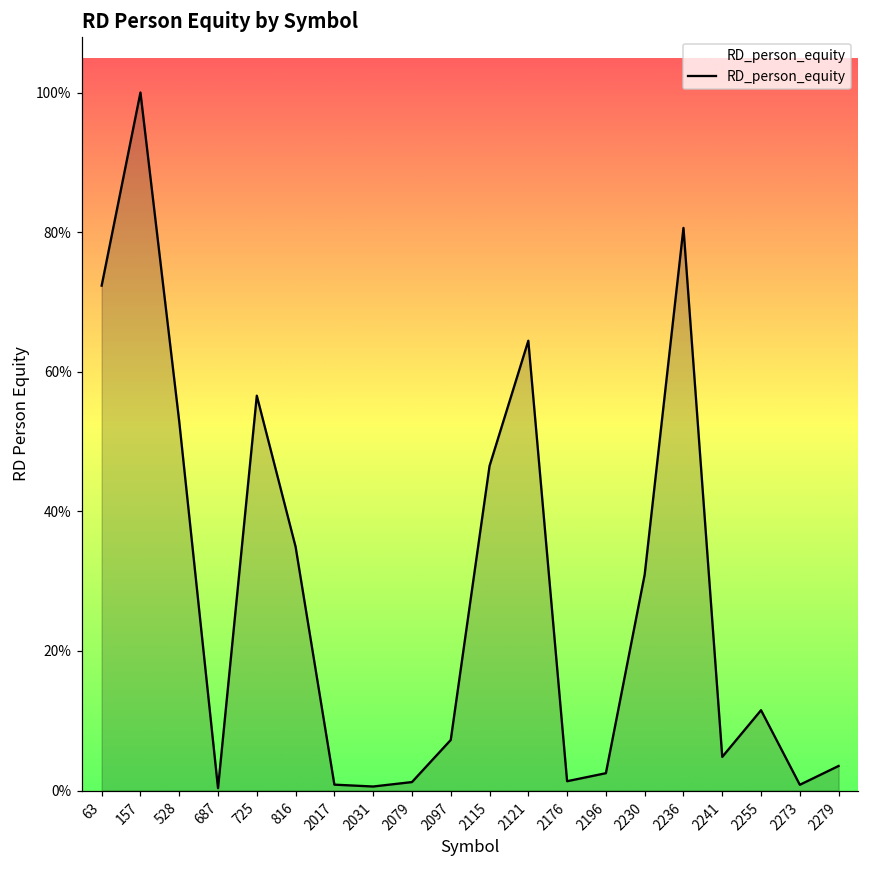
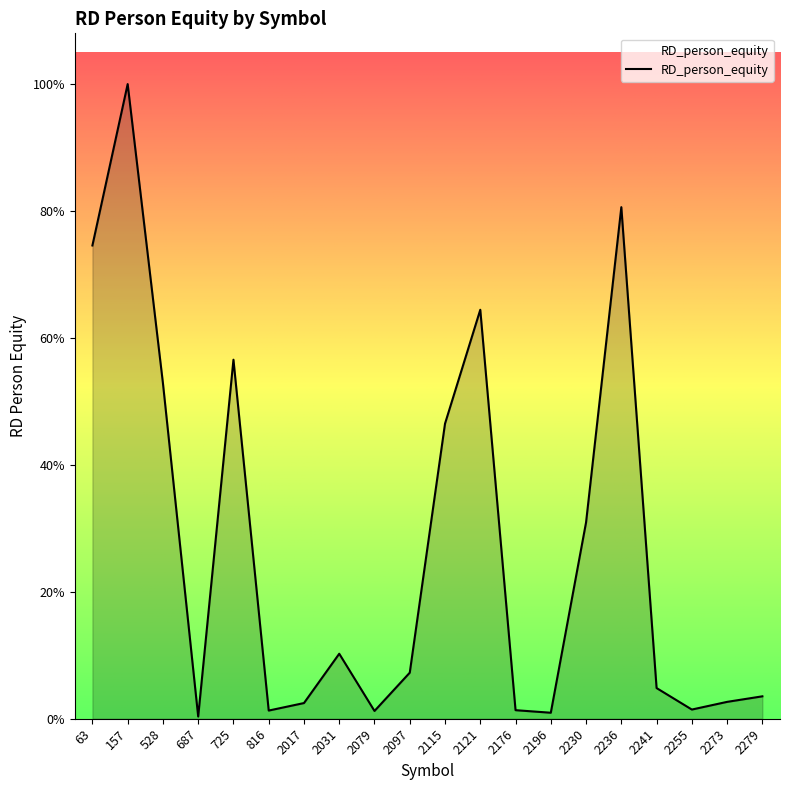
  {
-   "63": "72%",
+   "63": "75%",
    "157": "100%",
    "528": "53%",
    "687": "0%",
    "725": "57%",
-   "816": "35%",
-   "2017": "1%",
-   "2031": "1%",
+   "816": "1%",
+   "2017": "2%",
+   "2031": "10%",
    "2079": "1%",
    "2097": "7%",
    "2115": "47%",
    "2121": "64%",
    "2176": "1%",
-   "2196": "2%",
+   "2196": "1%",
    "2230": "31%",
    "2236": "81%",
    "2241": "5%",
-   "2255": "12%",
-   "2273": "1%",
+   "2255": "1%",
+   "2273": "3%",
    "2279": "4%"
  }
